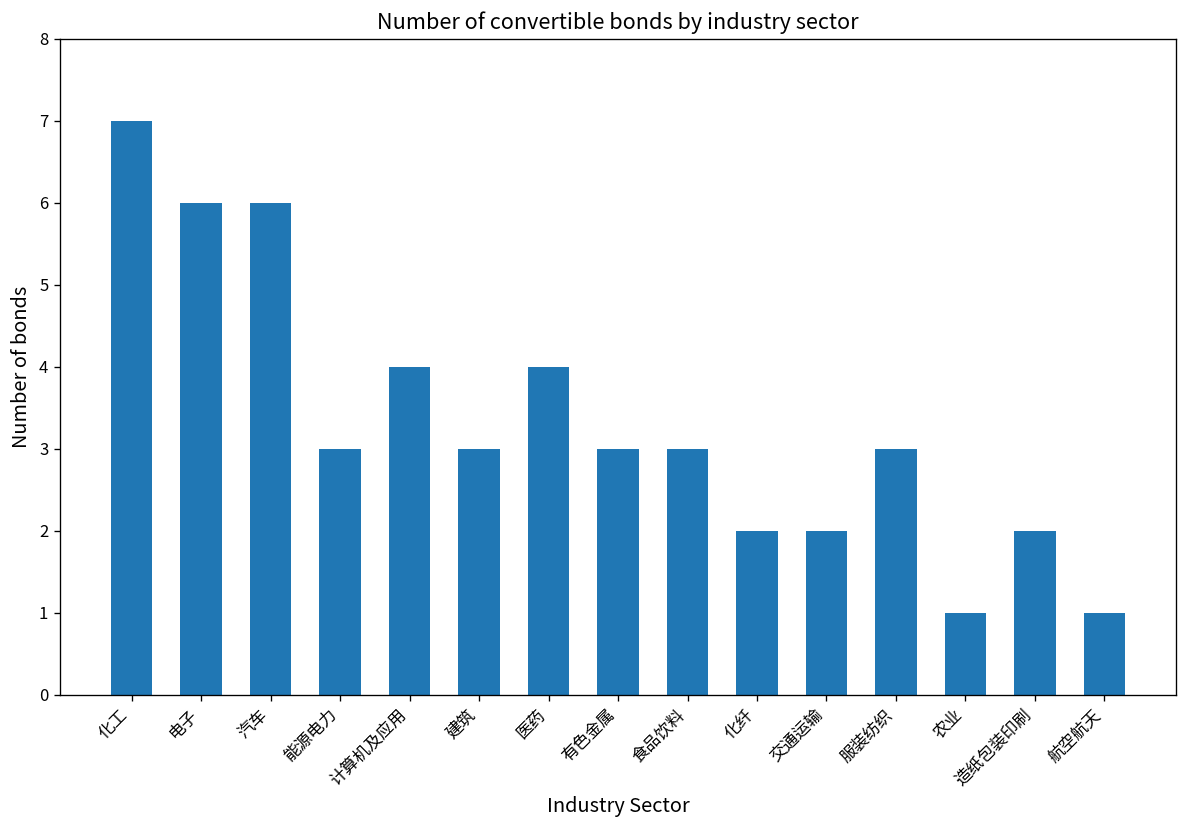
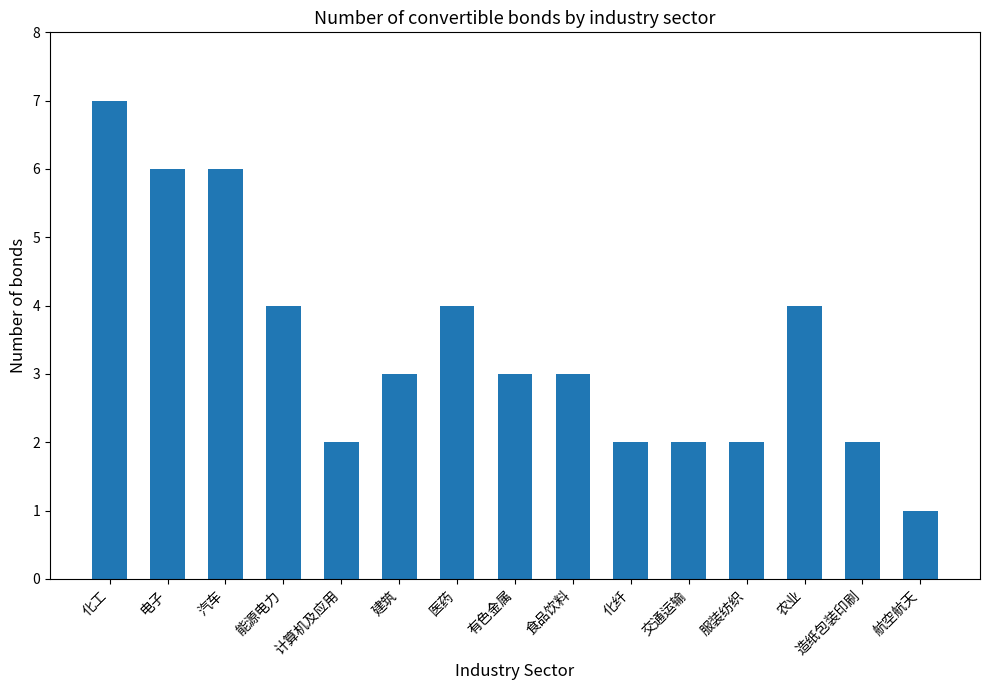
  {
    "化工": 7,
    "电子": 6,
    "汽车": 6,
-   "能源电力": 3,
-   "计算机及应用": 4,
+   "能源电力": 4,
+   "计算机及应用": 2,
    "建筑": 3,
    "医药": 4,
    "有色金属": 3,
    "食品饮料": 3,
    "化纤": 2,
    "交通运输": 2,
-   "服装纺织": 3,
-   "农业": 1,
+   "服装纺织": 2,
+   "农业": 4,
    "造纸包装印刷": 2,
    "航空航天": 1
  }
